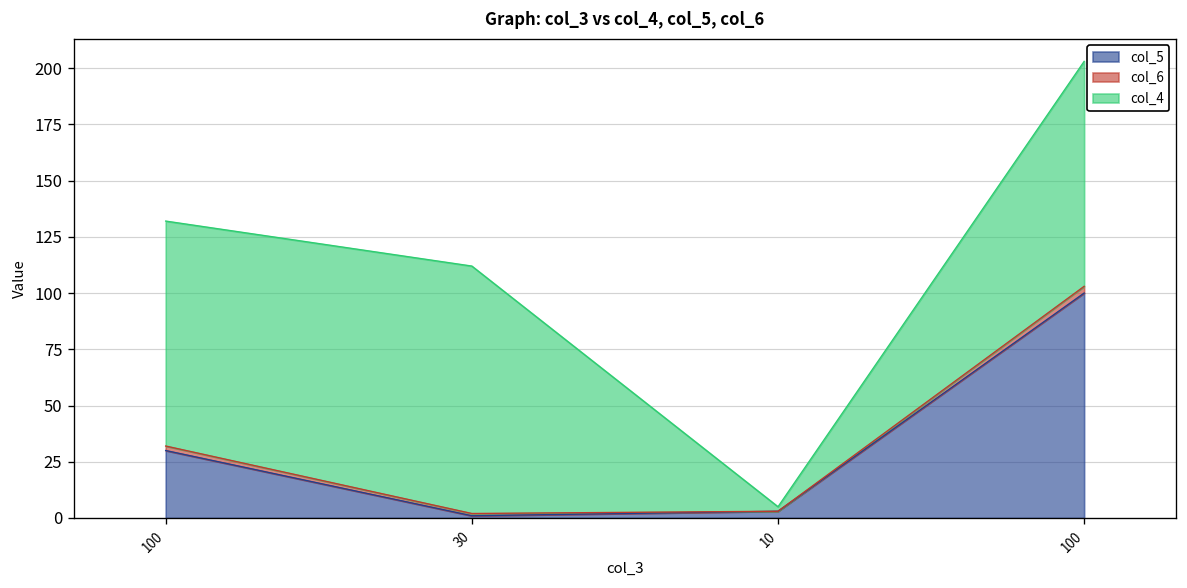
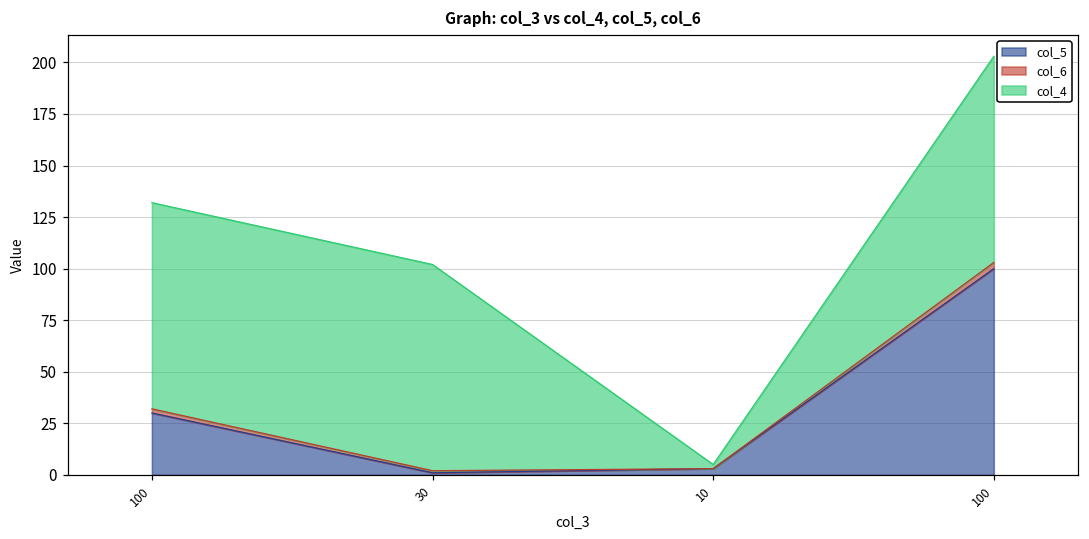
  {
    "col_4": {
-     "30": 110,
+     "30": 100,
      "10": 2
    }
  }
